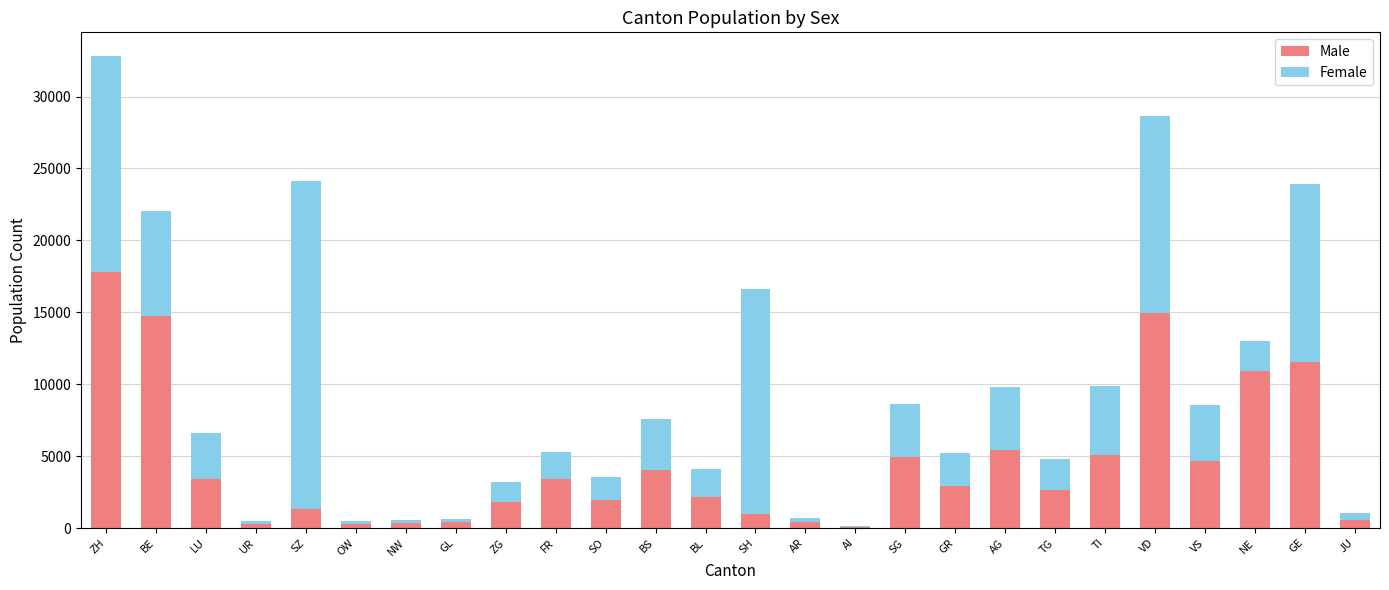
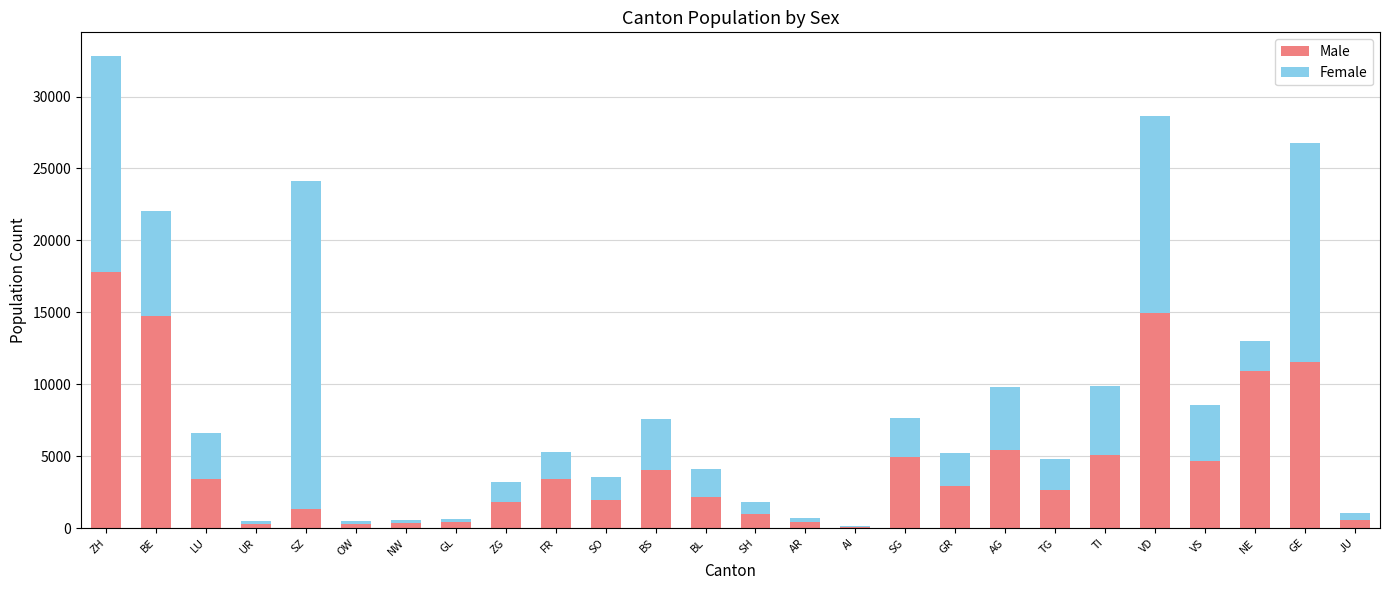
  {
    "Male": {
      "ZH": 17800,
      "BE": 14700,
      "LU": 3400,
      "UR": 300,
      "SZ": 1300,
      "OW": 300,
      "NW": 300,
      "GL": 400,
      "ZG": 1800,
      "FR": 3400,
      "SO": 1900,
      "BS": 4000,
      "BL": 2200,
      "SH": 1000,
      "AR": 400,
      "SG": 4900,
      "GR": 2900,
      "AG": 5400,
      "TG": 2600,
      "TI": 5100,
      "VD": 14900,
      "VS": 4700,
      "NE": 10900,
      "GE": 11500,
      "JU": 600
    },
    "Female": {
      "ZH": 15000,
      "BE": 7300,
      "LU": 3200,
      "UR": 200,
      "SZ": 22800,
      "OW": 200,
      "NW": 200,
      "GL": 200,
      "ZG": 1400,
      "FR": 1900,
      "SO": 1600,
      "BS": 3600,
      "BL": 1900,
-     "SH": 15700,
+     "SH": 800,
      "AR": 300,
-     "SG": 3700,
+     "SG": 2700,
      "GR": 2300,
      "AG": 4400,
      "TG": 2200,
      "TI": 4800,
      "VD": 13700,
      "VS": 3900,
      "NE": 2100,
-     "GE": 12400,
+     "GE": 15300,
      "JU": 500
    }
  }
